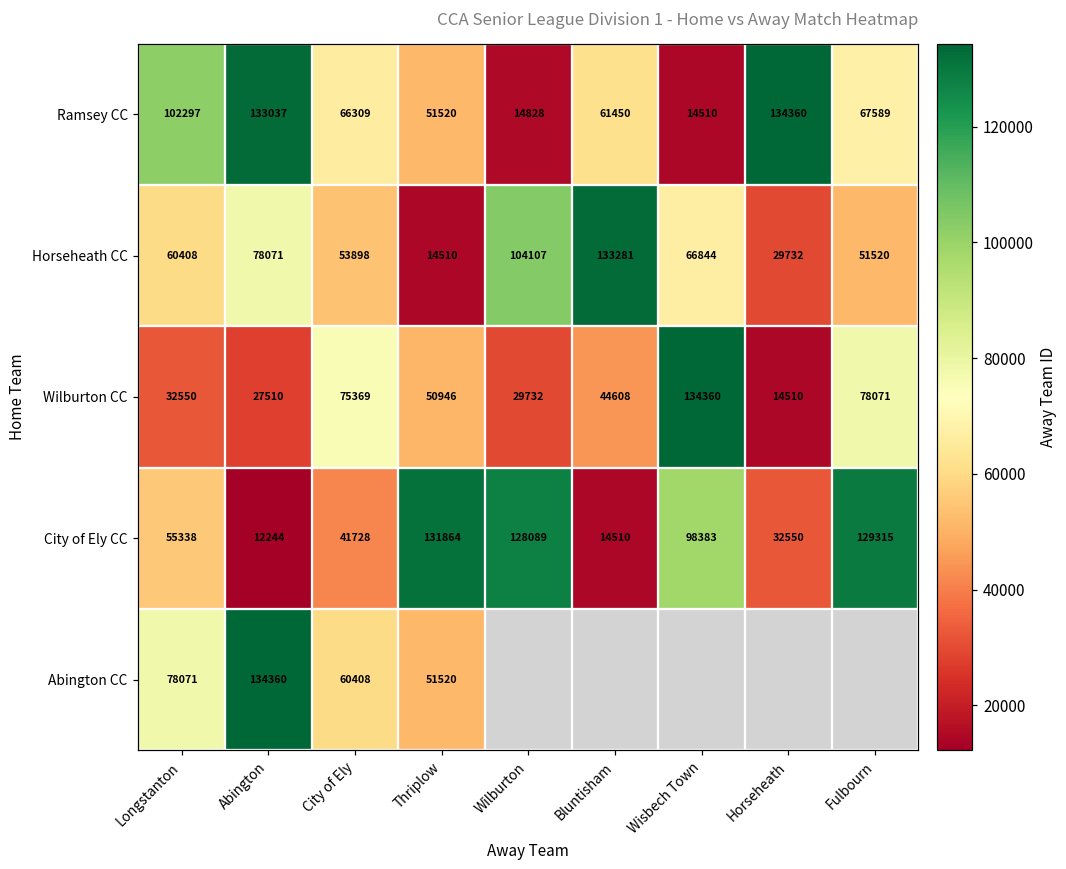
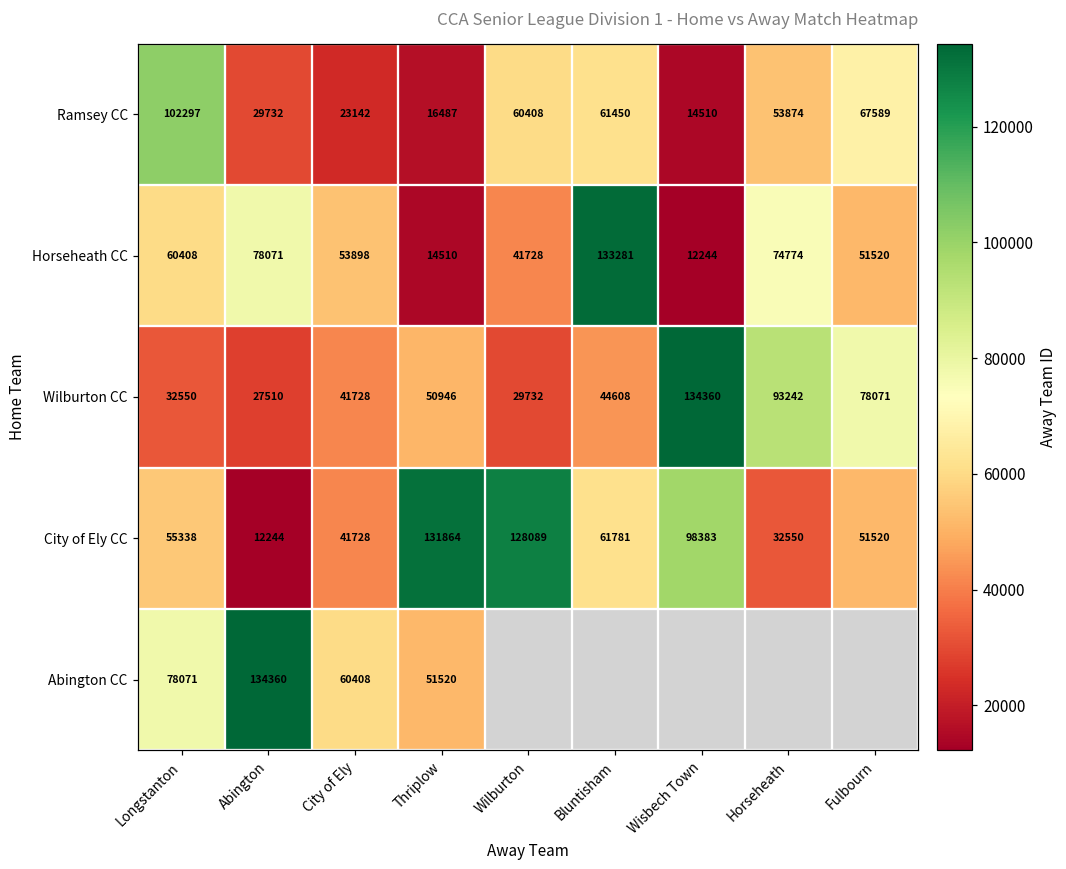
  {
    "Ramsey CC": {
      "Longstanton": 102297,
-     "Abington": 133037,
-     "City of Ely": 66309,
-     "Thriplow": 51520,
-     "Wilburton": 14828,
+     "Abington": 29732,
+     "City of Ely": 23142,
+     "Thriplow": 16487,
+     "Wilburton": 60408,
      "Bluntisham": 61450,
      "Wisbech Town": 14510,
-     "Horseheath": 134360,
+     "Horseheath": 53874,
      "Fulbourn": 67589
    },
    "Horseheath CC": {
      "Longstanton": 60408,
      "Abington": 78071,
      "City of Ely": 53898,
      "Thriplow": 14510,
-     "Wilburton": 104107,
+     "Wilburton": 41728,
      "Bluntisham": 133281,
-     "Wisbech Town": 66844,
-     "Horseheath": 29732,
+     "Wisbech Town": 12244,
+     "Horseheath": 74774,
      "Fulbourn": 51520
    },
    "Wilburton CC": {
      "Longstanton": 32550,
      "Abington": 27510,
-     "City of Ely": 75369,
+     "City of Ely": 41728,
      "Thriplow": 50946,
      "Wilburton": 29732,
      "Bluntisham": 44608,
      "Wisbech Town": 134360,
-     "Horseheath": 14510,
+     "Horseheath": 93242,
      "Fulbourn": 78071
    },
    "City of Ely CC": {
      "Longstanton": 55338,
      "Abington": 12244,
      "City of Ely": 41728,
      "Thriplow": 131864,
      "Wilburton": 128089,
-     "Bluntisham": 14510,
+     "Bluntisham": 61781,
      "Wisbech Town": 98383,
      "Horseheath": 32550,
-     "Fulbourn": 129315
+     "Fulbourn": 51520
    },
    "Abington CC": {
      "Longstanton": 78071,
      "Abington": 134360,
      "City of Ely": 60408,
      "Thriplow": 51520
    }
  }
